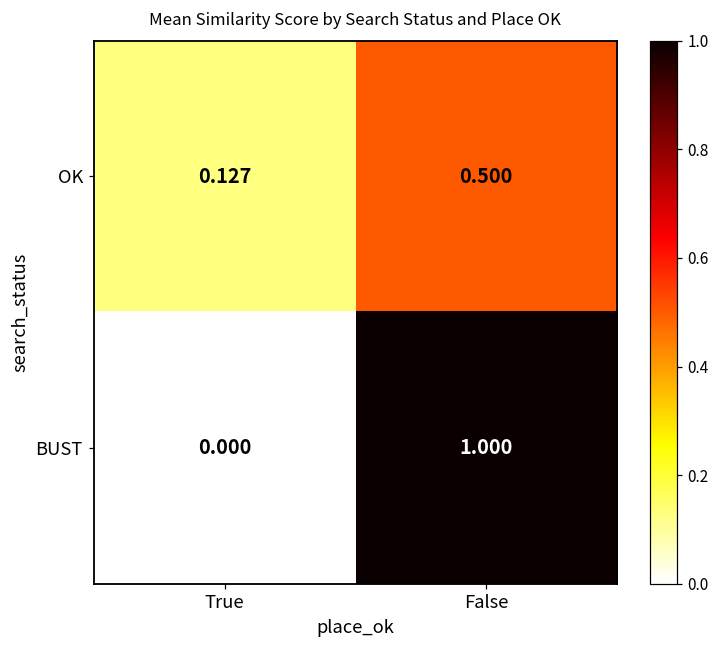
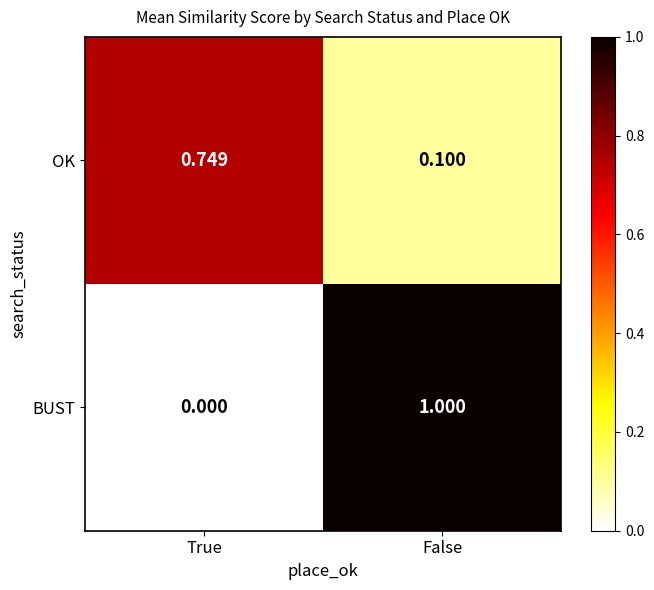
  {
    "OK": {
-     "True": 0.127,
-     "False": 0.500
+     "True": 0.749,
+     "False": 0.100
    },
    "BUST": {
      "True": 0.000,
      "False": 1.000
    }
  }
